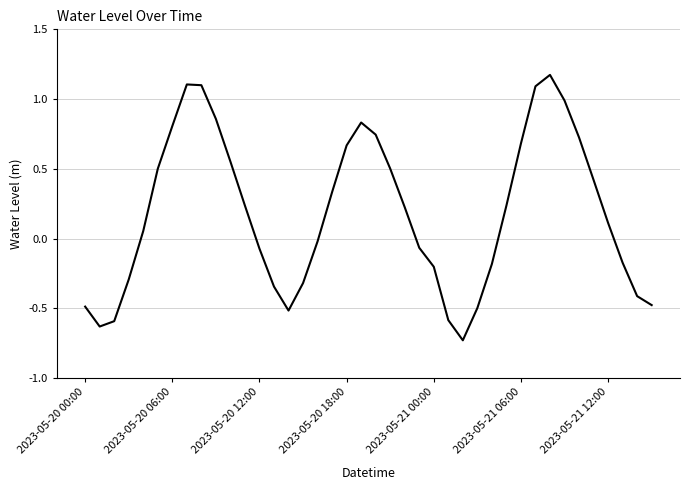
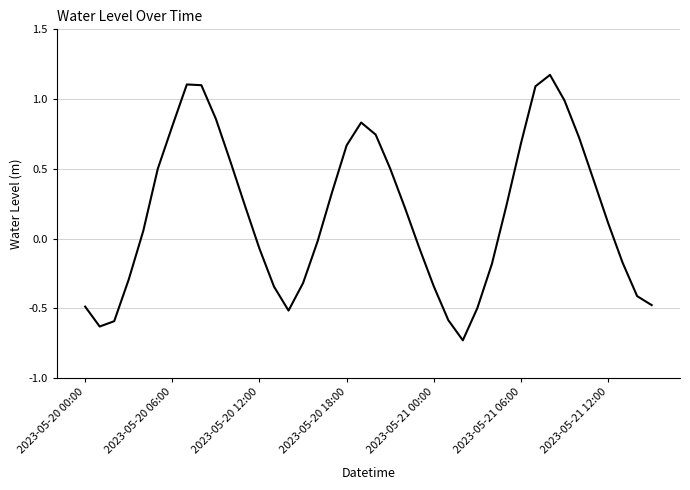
  {
    "2023-05-20 00:00": -0.49,
    "2023-05-20 06:00": 0.81,
    "2023-05-20 12:00": -0.07,
    "2023-05-20 18:00": 0.67,
-   "2023-05-21 00:00": -0.20,
+   "2023-05-21 00:00": -0.34,
    "2023-05-21 06:00": 0.68,
    "2023-05-21 12:00": 0.11
  }
